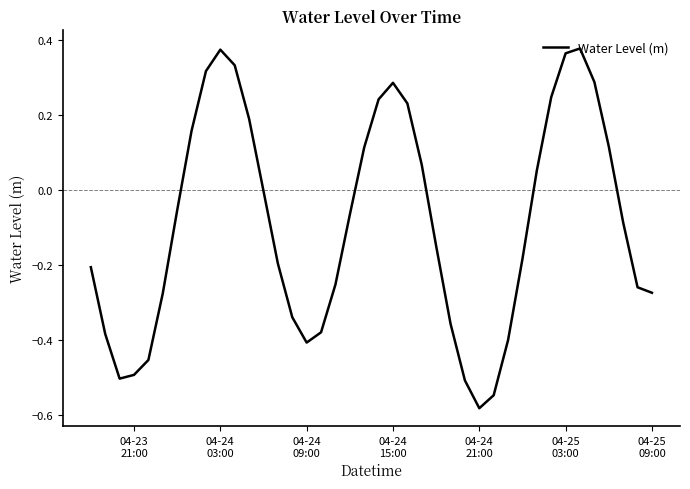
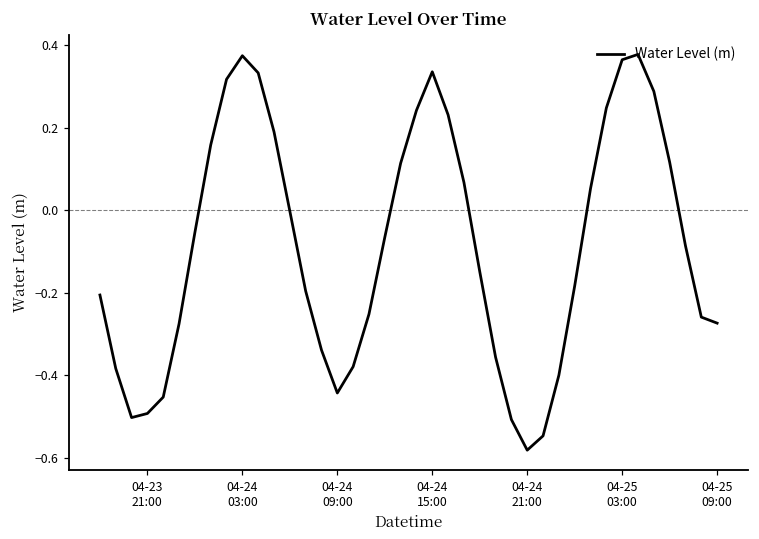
  {
    "04-23 21:00": -0.49,
    "04-24 03:00": 0.37,
-   "04-24 09:00": -0.41,
-   "04-24 15:00": 0.29,
+   "04-24 09:00": -0.44,
+   "04-24 15:00": 0.34,
    "04-24 21:00": -0.58,
    "04-25 03:00": 0.37,
    "04-25 09:00": -0.27
  }
